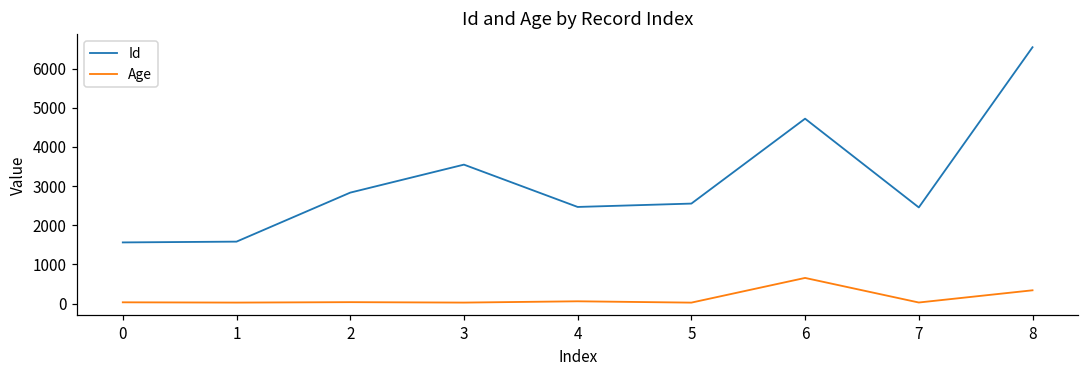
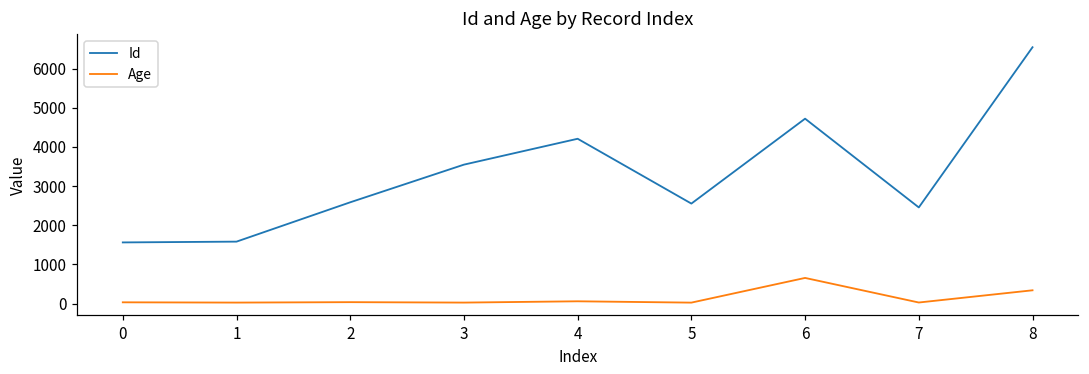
  {
    "Id": {
      "0": 1600,
      "1": 1600,
-     "2": 2800,
+     "2": 2600,
      "3": 3500,
-     "4": 2500,
+     "4": 4200,
      "5": 2600,
      "6": 4700,
      "7": 2500,
      "8": 6500
    },
    "Age": {
      "0": 0,
      "1": 0,
      "2": 0,
      "3": 0,
      "4": 100,
      "5": 0,
      "6": 700,
      "7": 0,
      "8": 300
    }
  }
